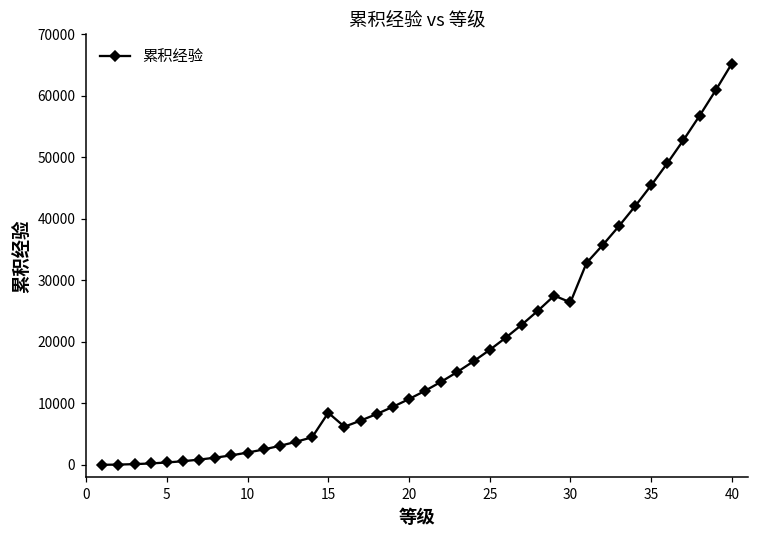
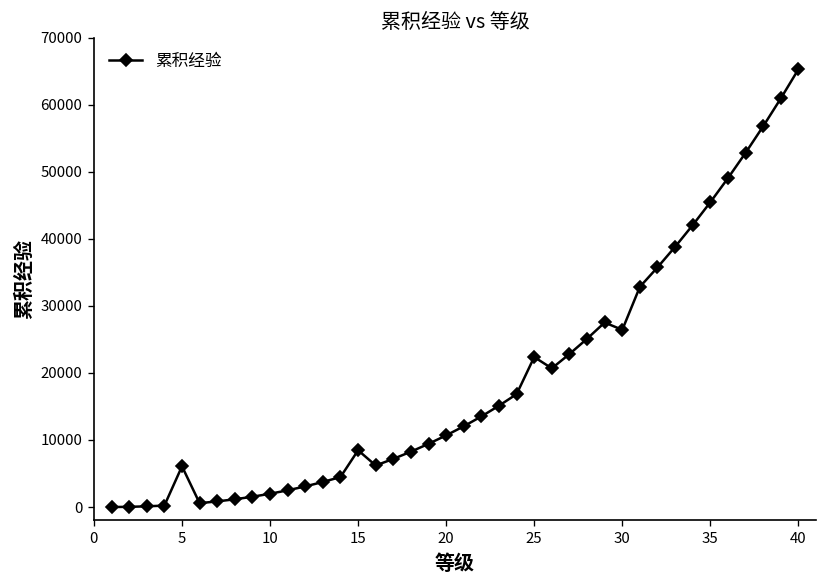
  {
-   "5": 0,
+   "5": 6000,
    "10": 2000,
    "15": 8000,
    "20": 11000,
-   "25": 19000,
+   "25": 22000,
    "30": 26000,
    "35": 45000,
    "40": 65000
  }
